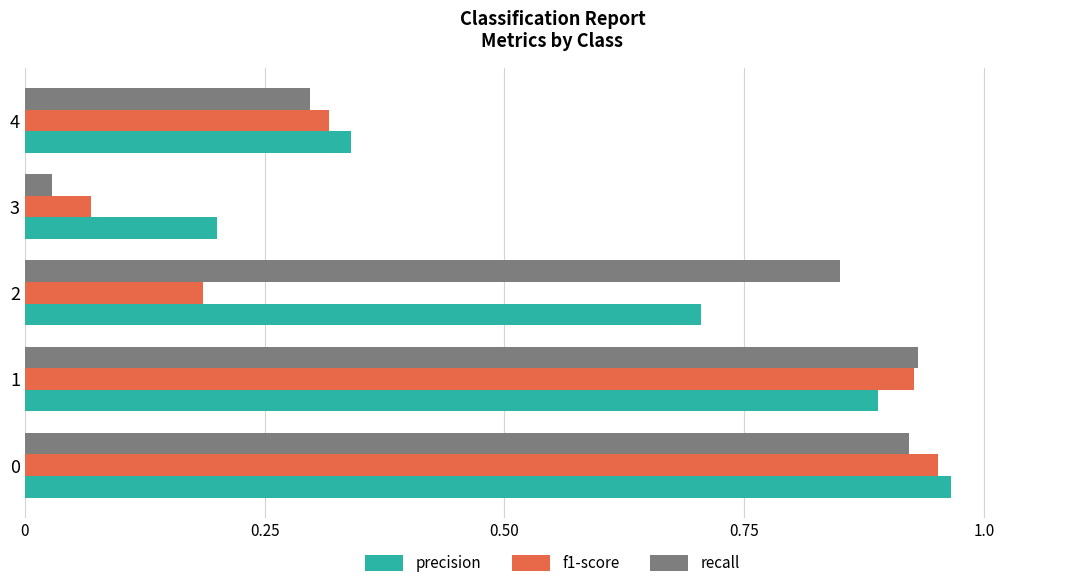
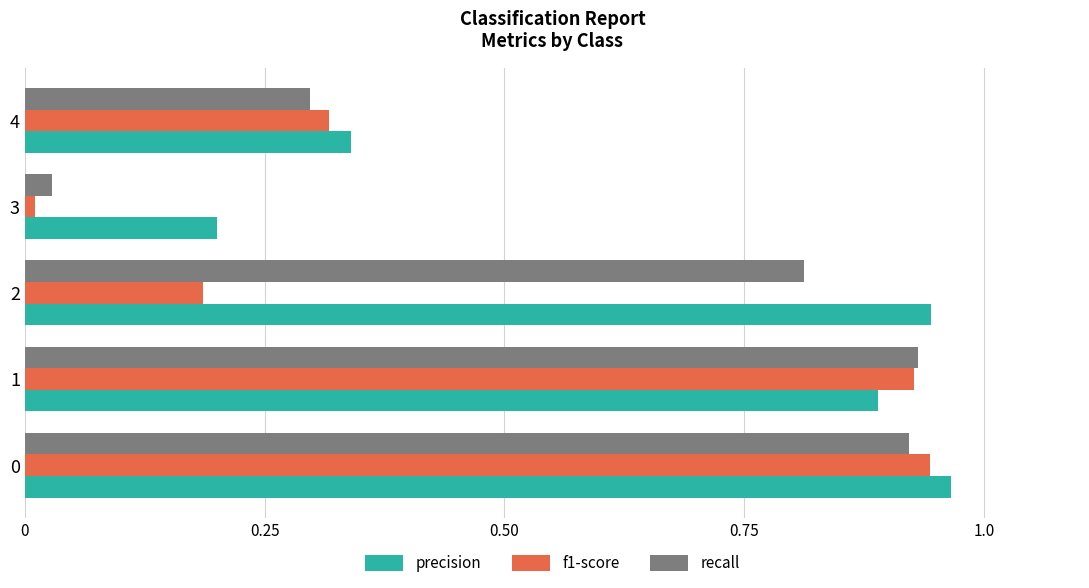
  {
    "precision": {
      "4": 0.34,
      "3": 0.20,
-     "2": 0.70,
+     "2": 0.94,
      "1": 0.89,
      "0": 0.97
    },
    "f1-score": {
      "4": 0.32,
-     "3": 0.07,
+     "3": 0.01,
      "2": 0.19,
      "1": 0.93,
-     "0": 0.95
+     "0": 0.94
    },
    "recall": {
      "4": 0.30,
      "3": 0.03,
-     "2": 0.85,
+     "2": 0.81,
      "1": 0.93,
      "0": 0.92
    }
  }
